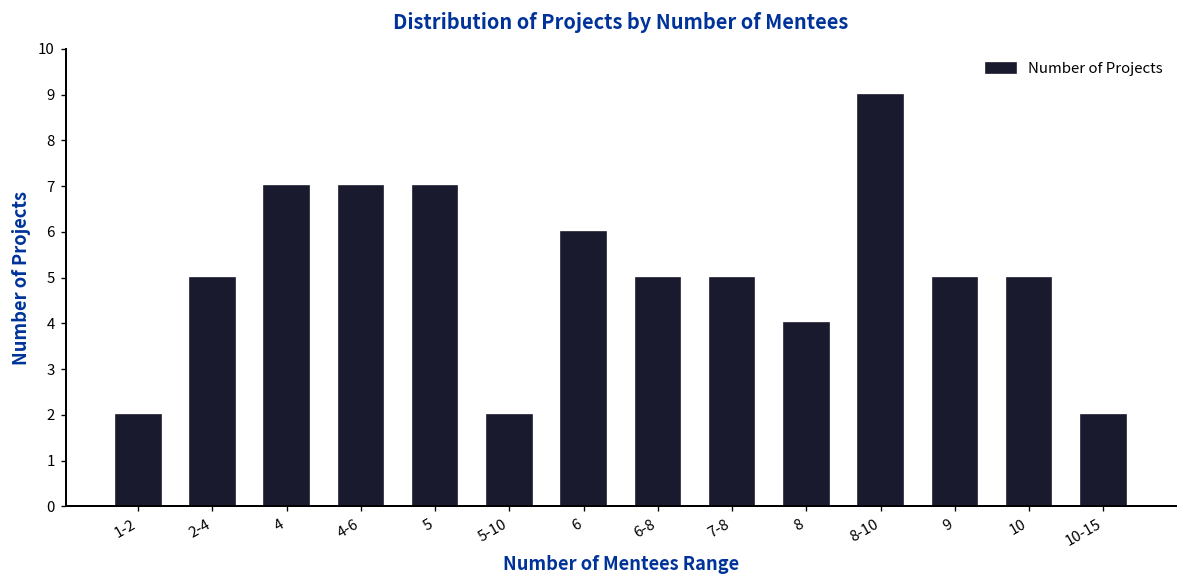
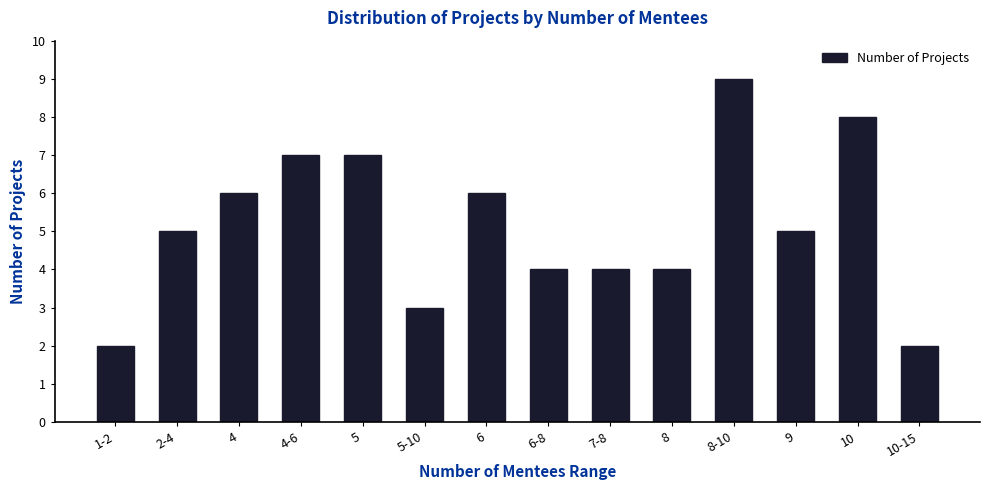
  {
    "1-2": 2,
    "2-4": 5,
-   "4": 7,
+   "4": 6,
    "4-6": 7,
    "5": 7,
-   "5-10": 2,
+   "5-10": 3,
    "6": 6,
-   "6-8": 5,
-   "7-8": 5,
+   "6-8": 4,
+   "7-8": 4,
    "8": 4,
    "8-10": 9,
    "9": 5,
-   "10": 5,
+   "10": 8,
    "10-15": 2
  }
